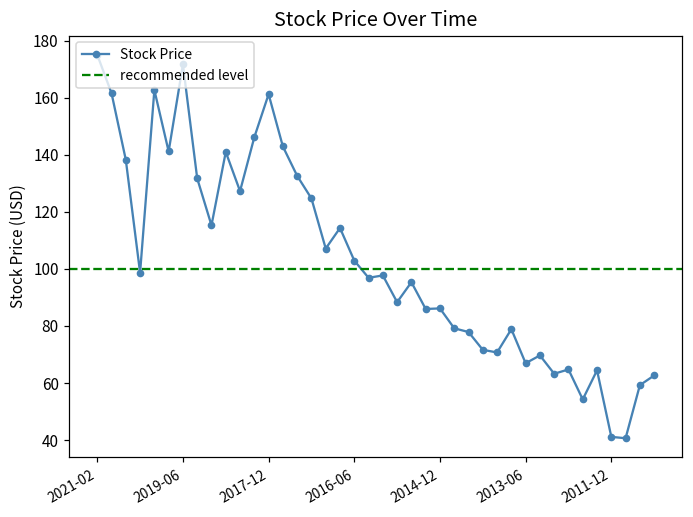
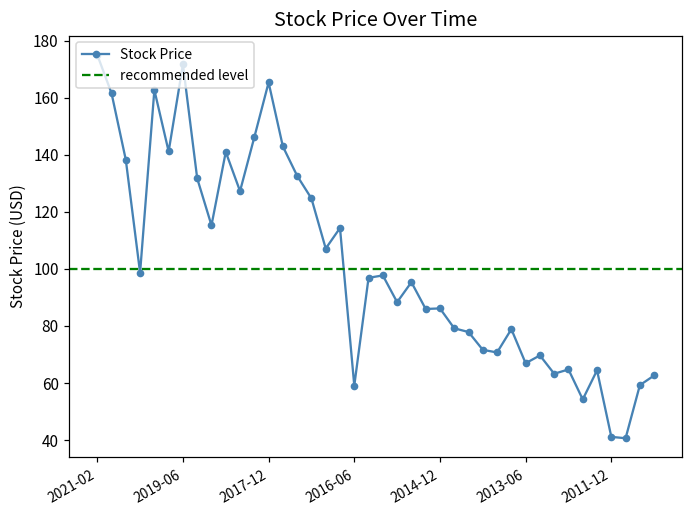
  {
-   "2017-12": 161,
-   "2016-06": 103,
+   "2017-12": 165,
+   "2016-06": 59,
    "2014-12": 86,
    "2013-06": 67,
    "2011-12": 41
  }
